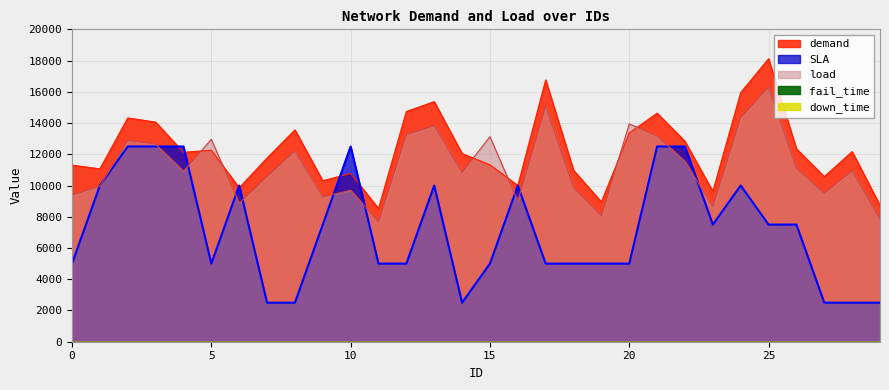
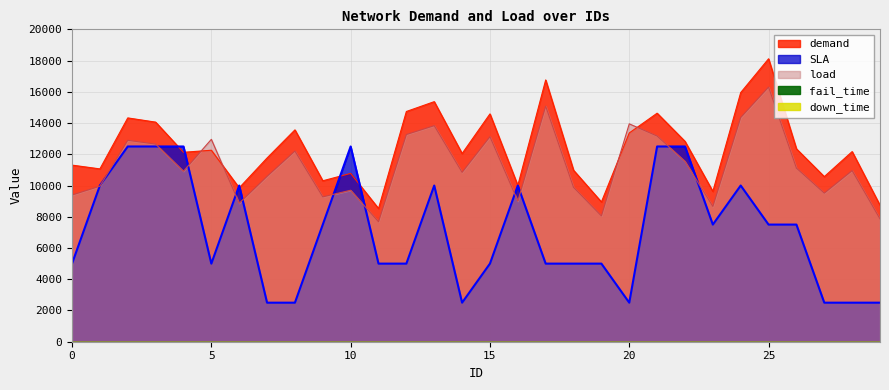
  {
    "demand": {
      "0": 11300,
      "5": 12300,
      "10": 10800,
-     "15": 11300,
+     "15": 14600,
      "20": 13400,
      "25": 18100
    },
    "SLA": {
      "0": 5000,
      "5": 5000,
      "10": 12500,
      "15": 5000,
-     "20": 5000,
+     "20": 2500,
      "25": 7500
    },
    "load": {
      "0": 9400,
      "5": 13000,
      "10": 9700,
      "15": 13100,
      "20": 13900,
      "25": 16300
    },
    "down_time": {
      "0": 0,
      "5": 0,
      "10": 0,
      "15": 0,
      "20": 0,
      "25": 0
    }
  }
